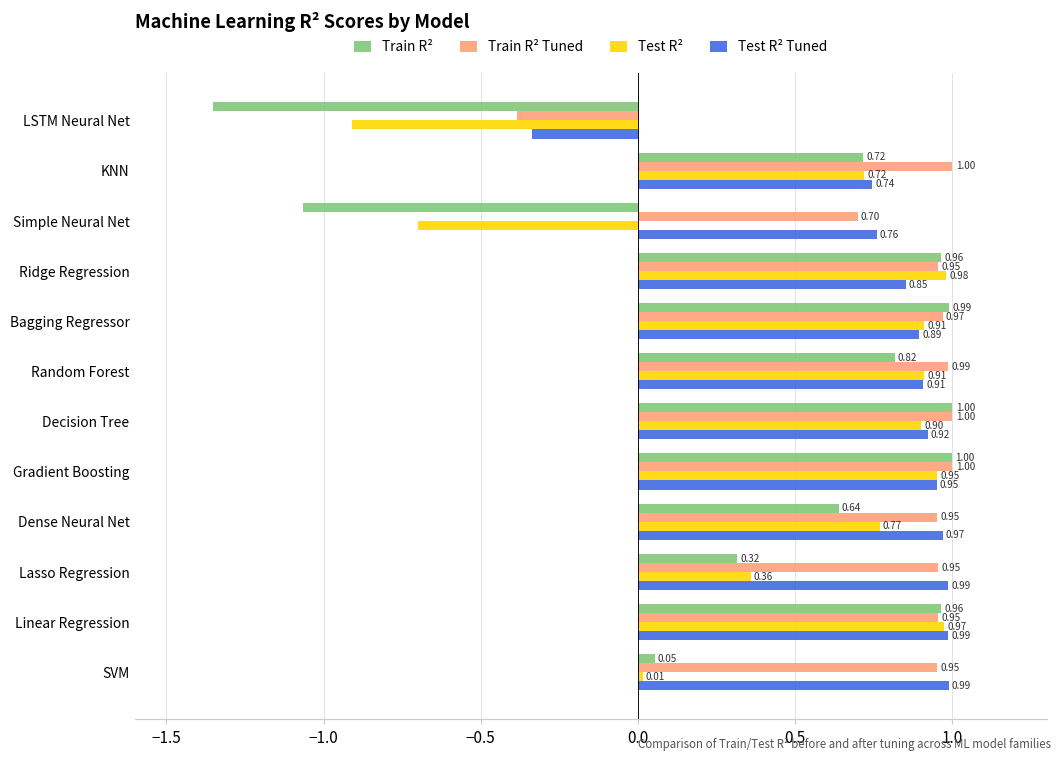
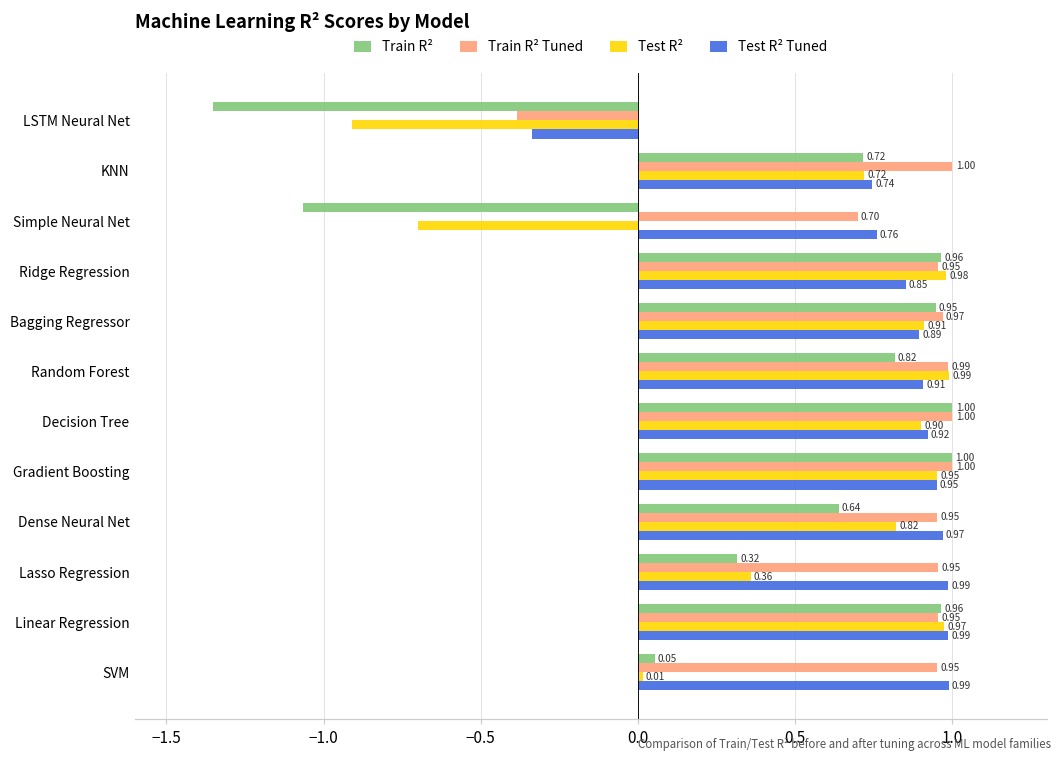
  {
    "Train R²": {
      "KNN": 0.72,
      "Ridge Regression": 0.96,
-     "Bagging Regressor": 0.99,
+     "Bagging Regressor": 0.95,
      "Random Forest": 0.82,
      "Decision Tree": 1.00,
      "Gradient Boosting": 1.00,
      "Dense Neural Net": 0.64,
      "Lasso Regression": 0.32,
      "Linear Regression": 0.96,
      "SVM": 0.05
    },
    "Train R² Tuned": {
      "KNN": 1.00,
      "Simple Neural Net": 0.70,
      "Ridge Regression": 0.95,
      "Bagging Regressor": 0.97,
      "Random Forest": 0.99,
      "Decision Tree": 1.00,
      "Gradient Boosting": 1.00,
      "Dense Neural Net": 0.95,
      "Lasso Regression": 0.95,
      "Linear Regression": 0.95,
      "SVM": 0.95
    },
    "Test R²": {
      "KNN": 0.72,
      "Ridge Regression": 0.98,
      "Bagging Regressor": 0.91,
-     "Random Forest": 0.91,
+     "Random Forest": 0.99,
      "Decision Tree": 0.90,
      "Gradient Boosting": 0.95,
-     "Dense Neural Net": 0.77,
+     "Dense Neural Net": 0.82,
      "Lasso Regression": 0.36,
      "Linear Regression": 0.97,
      "SVM": 0.01
    },
    "Test R² Tuned": {
      "KNN": 0.74,
      "Simple Neural Net": 0.76,
      "Ridge Regression": 0.85,
      "Bagging Regressor": 0.89,
      "Random Forest": 0.91,
      "Decision Tree": 0.92,
      "Gradient Boosting": 0.95,
      "Dense Neural Net": 0.97,
      "Lasso Regression": 0.99,
      "Linear Regression": 0.99,
      "SVM": 0.99
    }
  }
